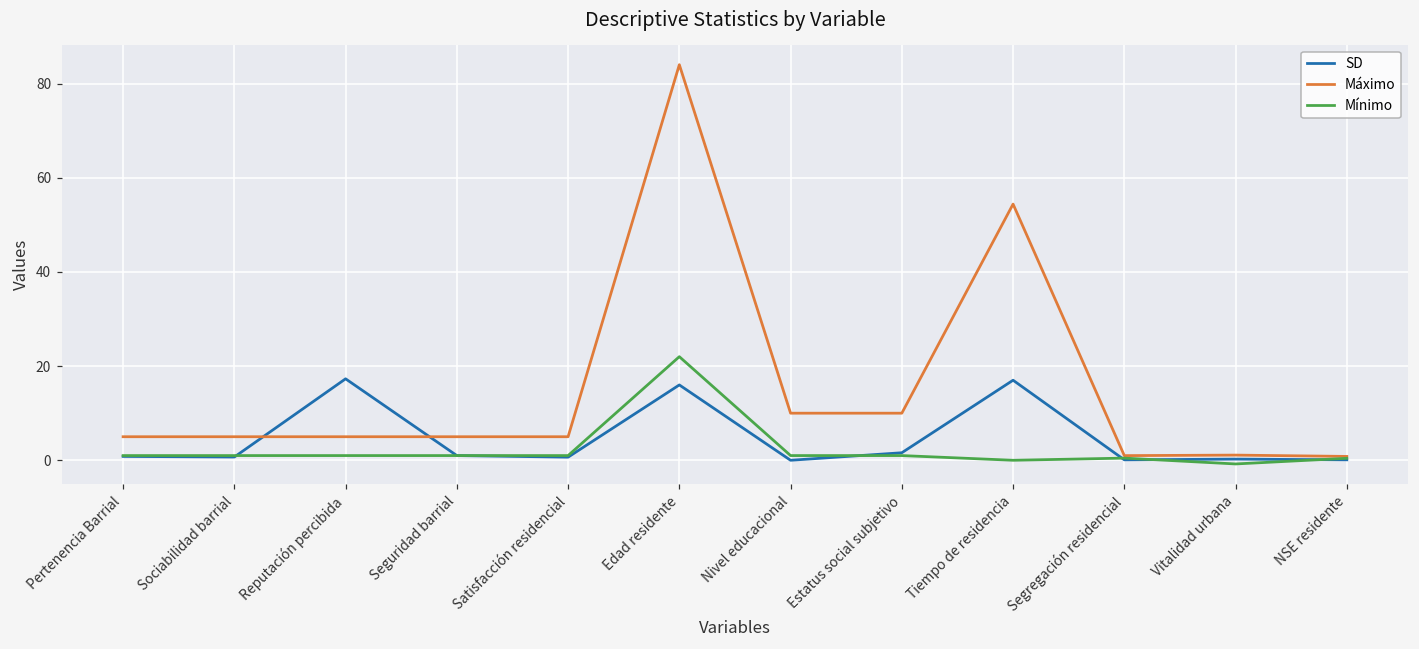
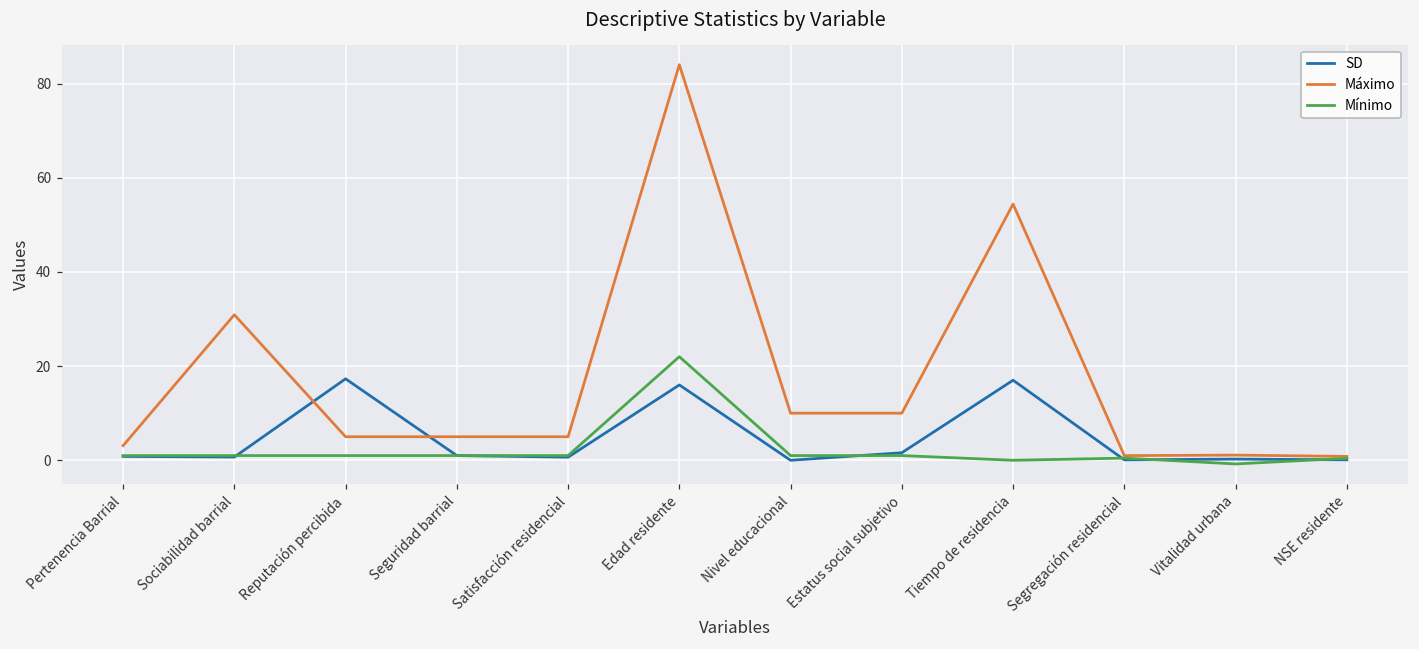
  {
    "SD": {
      "Reputación percibida": 17,
      "Edad residente": 16,
      "Nivel educacional": 0,
      "Estatus social subjetivo": 2,
      "Tiempo de residencia": 17,
      "Vitalidad urbana": 0
    },
    "Máximo": {
-     "Pertenencia Barrial": 5,
-     "Sociabilidad barrial": 5,
+     "Pertenencia Barrial": 3,
+     "Sociabilidad barrial": 31,
      "Reputación percibida": 5,
      "Seguridad barrial": 5,
      "Satisfacción residencial": 5,
      "Edad residente": 84,
      "Nivel educacional": 10,
      "Estatus social subjetivo": 10,
      "Tiempo de residencia": 54,
      "Vitalidad urbana": 1
    },
    "Mínimo": {
      "Reputación percibida": 1,
      "Edad residente": 22,
      "Nivel educacional": 1,
      "Estatus social subjetivo": 1,
      "Tiempo de residencia": 0,
      "Vitalidad urbana": -1
    }
  }
